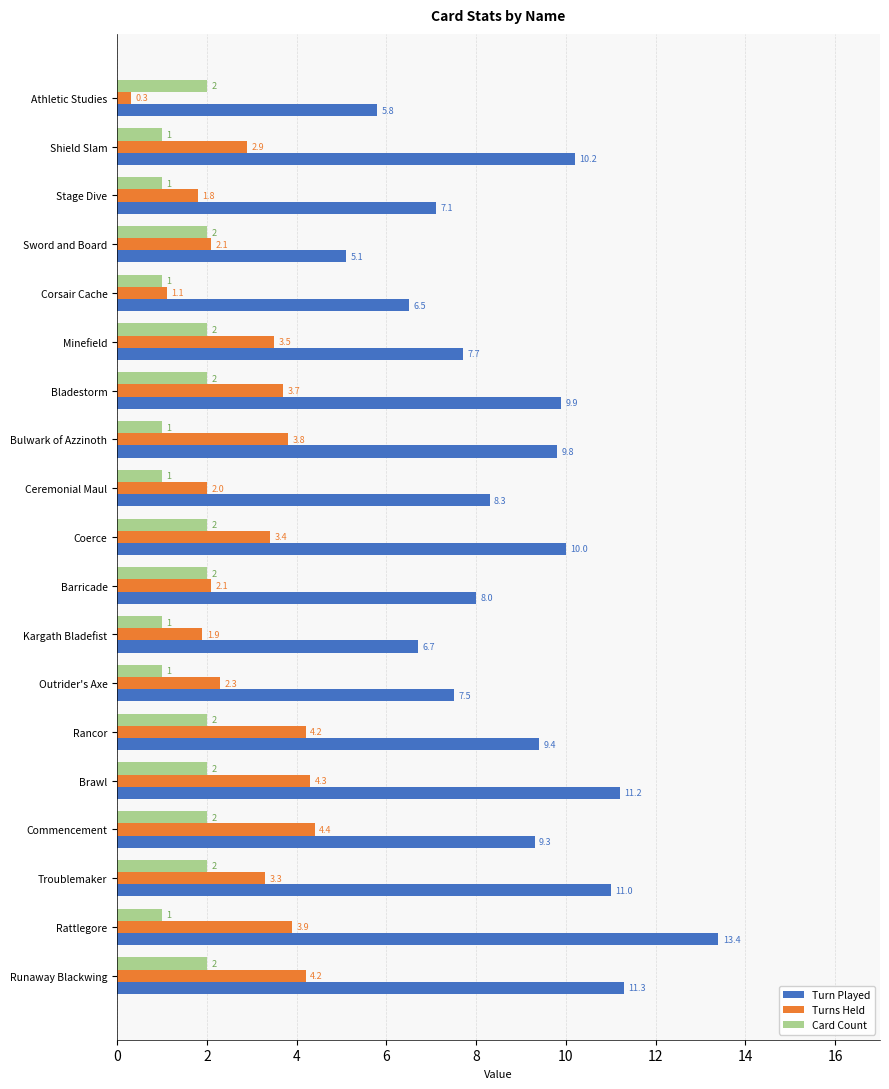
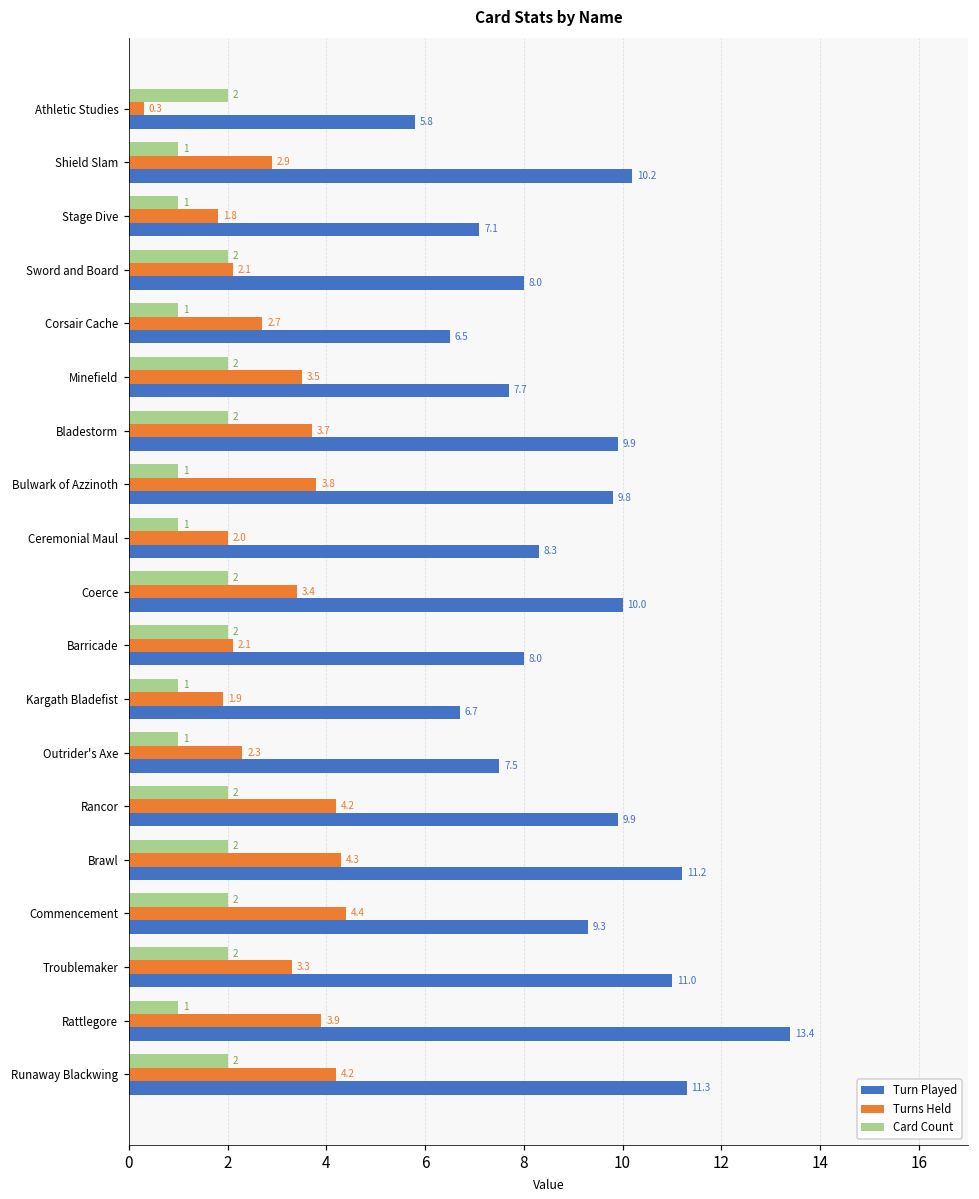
  {
    "Turn Played": {
      "Athletic Studies": 5.8,
      "Shield Slam": 10.2,
      "Stage Dive": 7.1,
-     "Sword and Board": 5.1,
+     "Sword and Board": 8.0,
      "Corsair Cache": 6.5,
      "Minefield": 7.7,
      "Bladestorm": 9.9,
      "Bulwark of Azzinoth": 9.8,
      "Ceremonial Maul": 8.3,
      "Coerce": 10.0,
      "Barricade": 8.0,
      "Kargath Bladefist": 6.7,
      "Outrider's Axe": 7.5,
-     "Rancor": 9.4,
+     "Rancor": 9.9,
      "Brawl": 11.2,
      "Commencement": 9.3,
      "Troublemaker": 11.0,
      "Rattlegore": 13.4,
      "Runaway Blackwing": 11.3
    },
    "Turns Held": {
      "Athletic Studies": 0.3,
      "Shield Slam": 2.9,
      "Stage Dive": 1.8,
      "Sword and Board": 2.1,
-     "Corsair Cache": 1.1,
+     "Corsair Cache": 2.7,
      "Minefield": 3.5,
      "Bladestorm": 3.7,
      "Bulwark of Azzinoth": 3.8,
      "Ceremonial Maul": 2.0,
      "Coerce": 3.4,
      "Barricade": 2.1,
      "Kargath Bladefist": 1.9,
      "Outrider's Axe": 2.3,
      "Rancor": 4.2,
      "Brawl": 4.3,
      "Commencement": 4.4,
      "Troublemaker": 3.3,
      "Rattlegore": 3.9,
      "Runaway Blackwing": 4.2
    },
    "Card Count": {
      "Athletic Studies": 2,
      "Shield Slam": 1,
      "Stage Dive": 1,
      "Sword and Board": 2,
      "Corsair Cache": 1,
      "Minefield": 2,
      "Bladestorm": 2,
      "Bulwark of Azzinoth": 1,
      "Ceremonial Maul": 1,
      "Coerce": 2,
      "Barricade": 2,
      "Kargath Bladefist": 1,
      "Outrider's Axe": 1,
      "Rancor": 2,
      "Brawl": 2,
      "Commencement": 2,
      "Troublemaker": 2,
      "Rattlegore": 1,
      "Runaway Blackwing": 2
    }
  }
